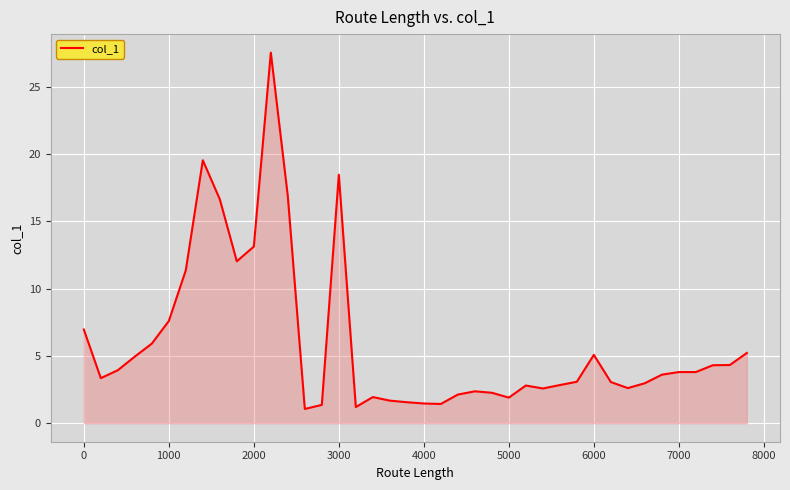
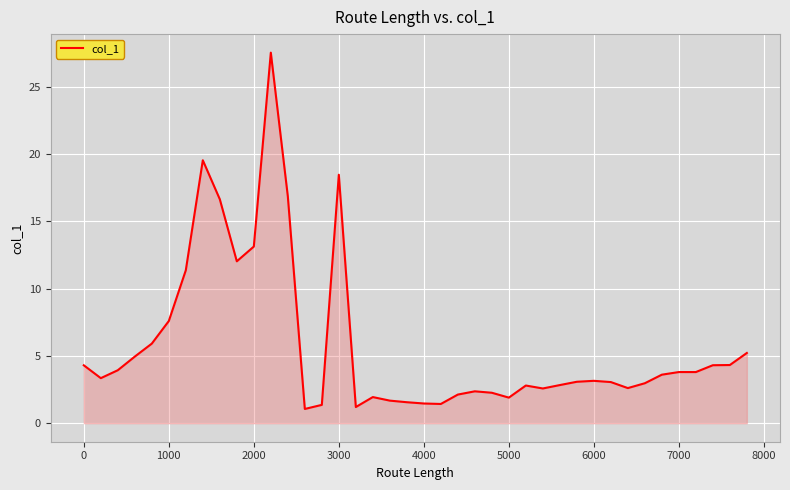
  {
-   "0": 7.0,
+   "0": 4.3,
    "1000": 7.6,
    "2000": 13.1,
    "3000": 18.5,
    "4000": 1.5,
    "5000": 1.9,
-   "6000": 5.1,
+   "6000": 3.1,
    "7000": 3.8
  }
